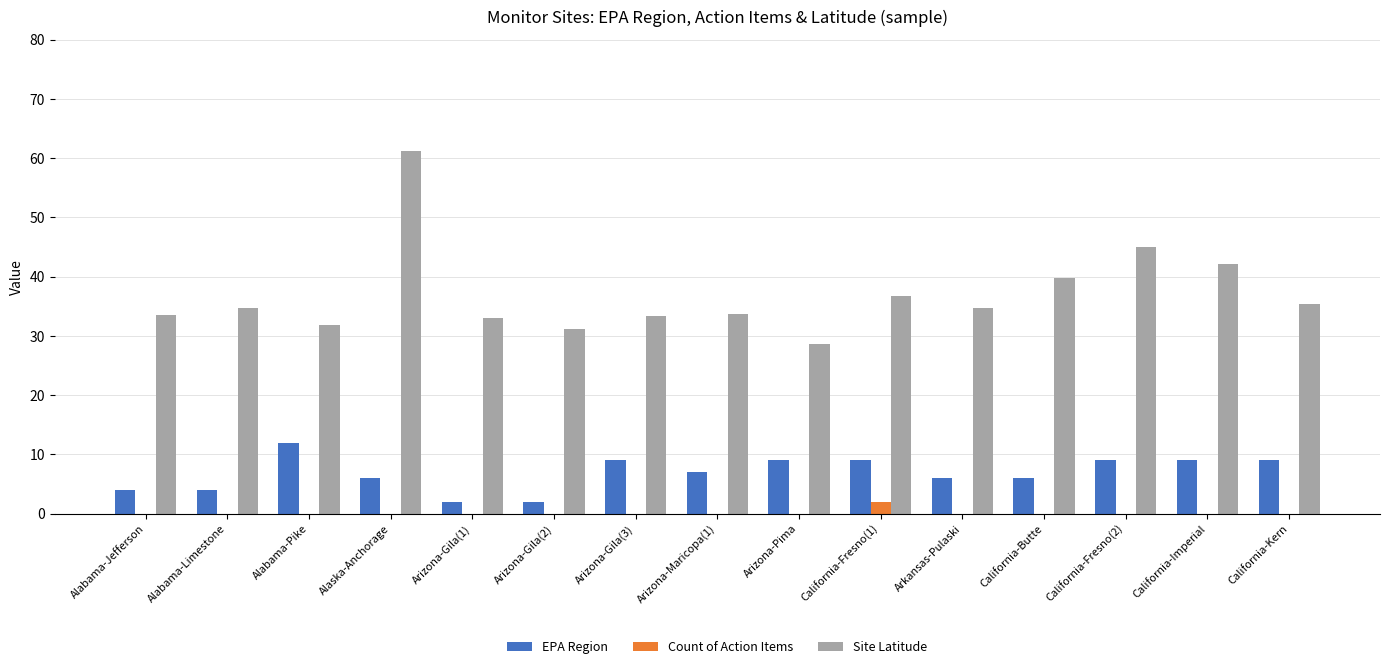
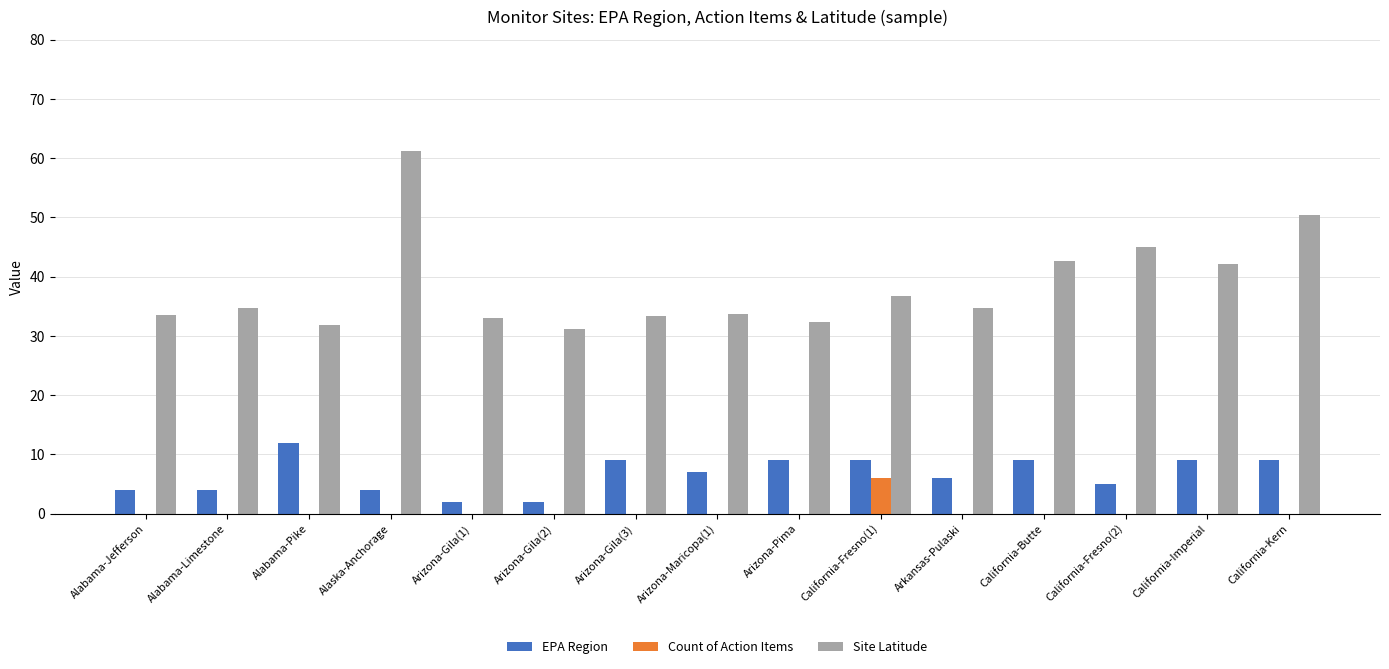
  {
    "EPA Region": {
      "Alabama-Jefferson": 4,
      "Alabama-Limestone": 4,
      "Alabama-Pike": 12,
-     "Alaska-Anchorage": 6,
+     "Alaska-Anchorage": 4,
      "Arizona-Gila(1)": 2,
      "Arizona-Gila(2)": 2,
      "Arizona-Gila(3)": 9,
      "Arizona-Maricopa(1)": 7,
      "Arizona-Pima": 9,
      "California-Fresno(1)": 9,
      "Arkansas-Pulaski": 6,
-     "California-Butte": 6,
-     "California-Fresno(2)": 9,
+     "California-Butte": 9,
+     "California-Fresno(2)": 5,
      "California-Imperial": 9,
      "California-Kern": 9
    },
    "Count of Action Items": {
      "Alabama-Jefferson": 0,
      "Alabama-Limestone": 0,
      "Alabama-Pike": 0,
      "Alaska-Anchorage": 0,
      "Arizona-Gila(1)": 0,
      "Arizona-Gila(2)": 0,
      "Arizona-Gila(3)": 0,
      "Arizona-Maricopa(1)": 0,
      "Arizona-Pima": 0,
-     "California-Fresno(1)": 2,
+     "California-Fresno(1)": 6,
      "Arkansas-Pulaski": 0,
      "California-Butte": 0,
      "California-Fresno(2)": 0,
      "California-Imperial": 0,
      "California-Kern": 0
    },
    "Site Latitude": {
      "Alabama-Jefferson": 34,
      "Alabama-Limestone": 35,
      "Alabama-Pike": 32,
      "Alaska-Anchorage": 61,
      "Arizona-Gila(1)": 33,
      "Arizona-Gila(2)": 31,
      "Arizona-Gila(3)": 33,
      "Arizona-Maricopa(1)": 34,
-     "Arizona-Pima": 29,
+     "Arizona-Pima": 32,
      "California-Fresno(1)": 37,
      "Arkansas-Pulaski": 35,
-     "California-Butte": 40,
+     "California-Butte": 43,
      "California-Fresno(2)": 45,
      "California-Imperial": 42,
-     "California-Kern": 35
+     "California-Kern": 50
    }
  }
